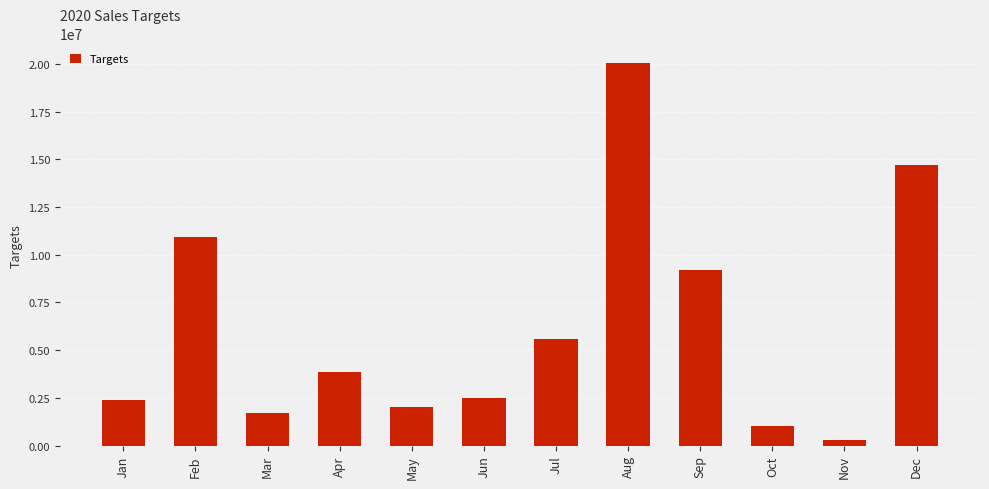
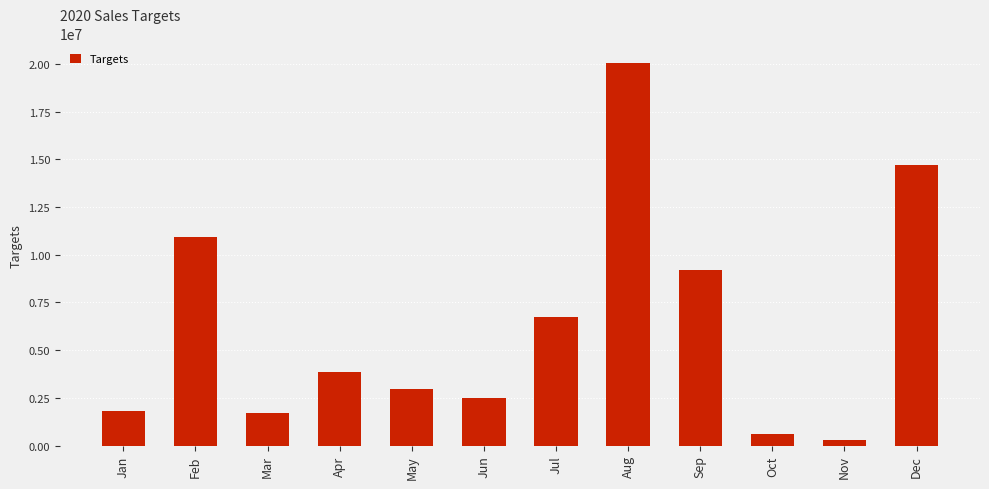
  {
-   "Jan": 2400000,
+   "Jan": 1800000,
    "Feb": 10900000,
    "Mar": 1700000,
    "Apr": 3900000,
-   "May": 2000000,
+   "May": 3000000,
    "Jun": 2500000,
-   "Jul": 5600000,
+   "Jul": 6700000,
    "Aug": 20100000,
    "Sep": 9200000,
-   "Oct": 1000000,
+   "Oct": 600000,
    "Nov": 300000,
    "Dec": 14700000
  }
